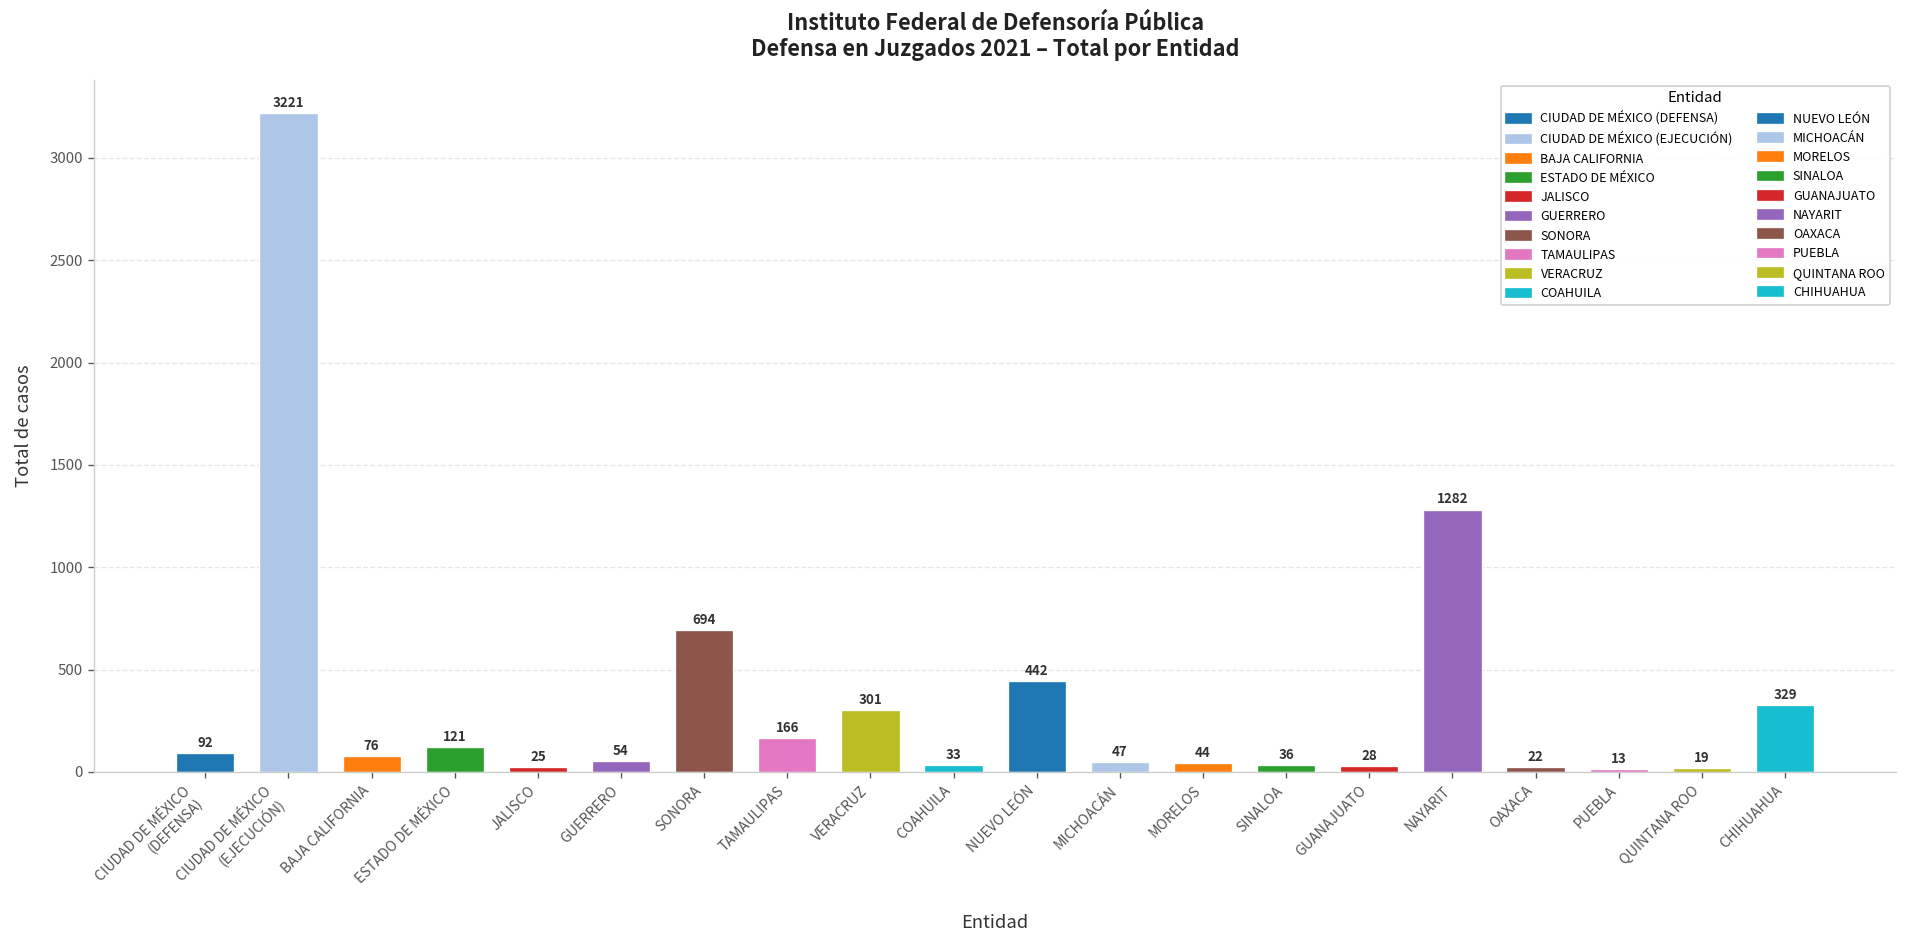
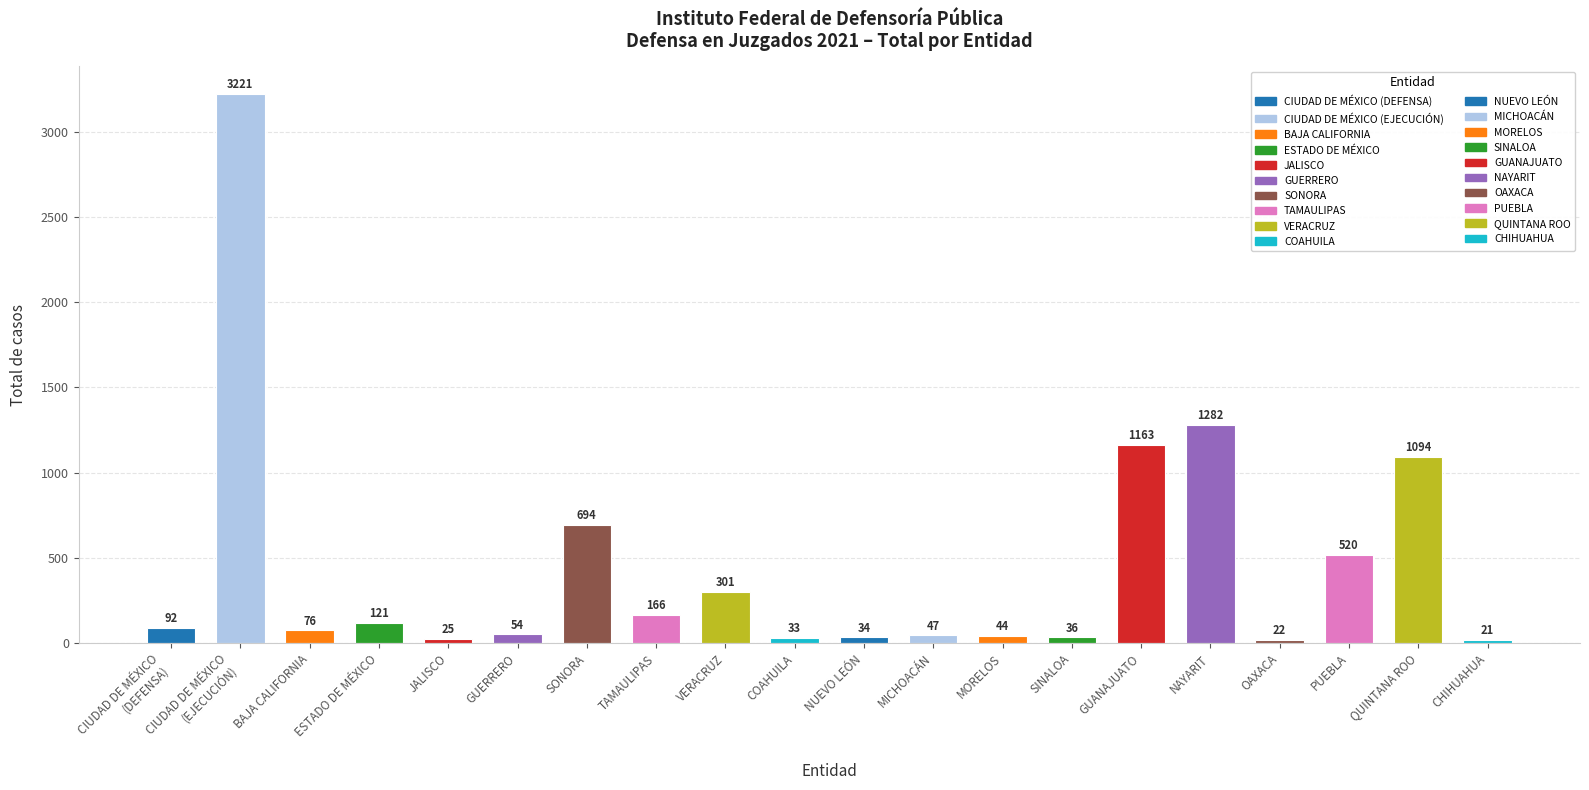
  {
    "CIUDAD DE MÉXICO (DEFENSA)": 92,
    "CIUDAD DE MÉXICO (EJECUCIÓN)": 3221,
    "BAJA CALIFORNIA": 76,
    "ESTADO DE MÉXICO": 121,
    "JALISCO": 25,
    "GUERRERO": 54,
    "SONORA": 694,
    "TAMAULIPAS": 166,
    "VERACRUZ": 301,
    "COAHUILA": 33,
-   "NUEVO LEÓN": 442,
+   "NUEVO LEÓN": 34,
    "MICHOACÁN": 47,
    "MORELOS": 44,
    "SINALOA": 36,
-   "GUANAJUATO": 28,
+   "GUANAJUATO": 1163,
    "NAYARIT": 1282,
    "OAXACA": 22,
-   "PUEBLA": 13,
-   "QUINTANA ROO": 19,
-   "CHIHUAHUA": 329
+   "PUEBLA": 520,
+   "QUINTANA ROO": 1094,
+   "CHIHUAHUA": 21
  }
